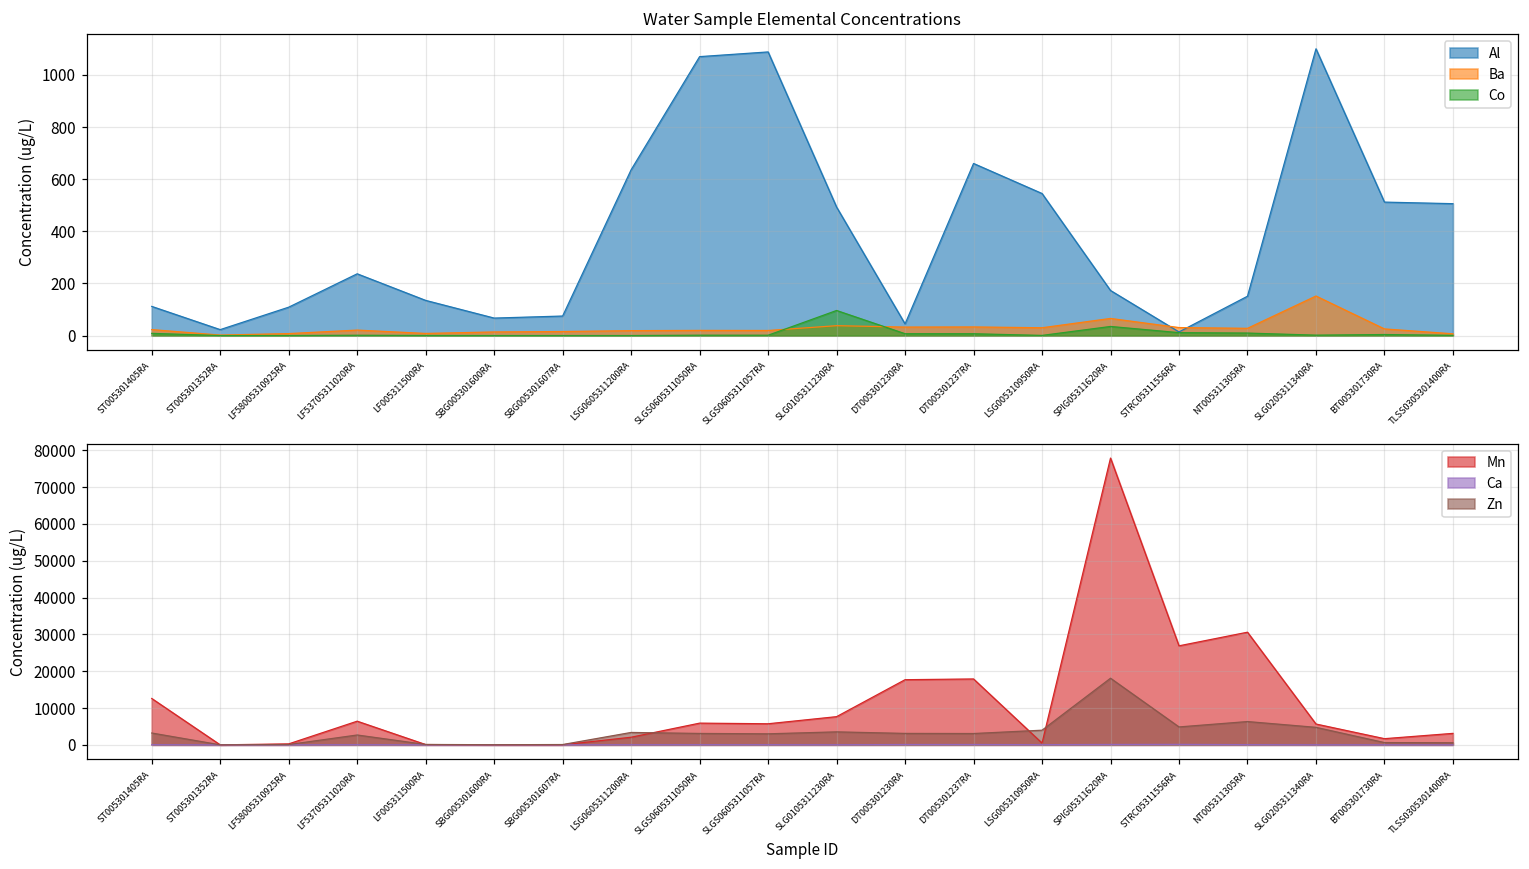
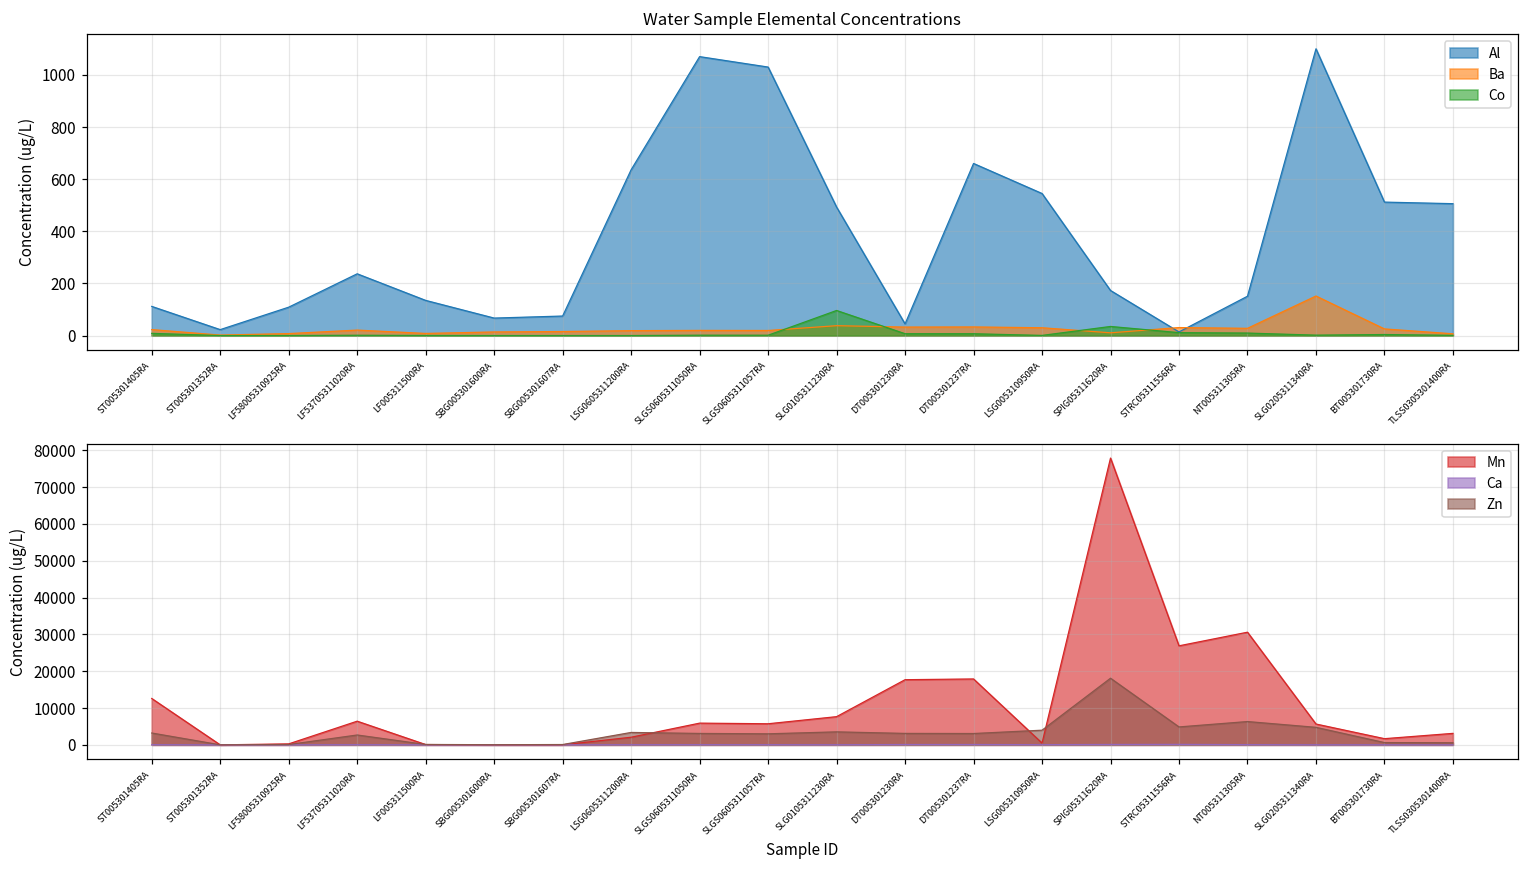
  {
    "Water Sample Elemental Concentrations": {
      "Al": {
        "ST005301405RA": 110,
        "ST005301352RA": 20,
        "LF58005310925RA": 110,
        "LF53705311020RA": 240,
        "LF005311500RA": 140,
        "SBG005301600RA": 70,
        "SBG005301607RA": 80,
        "LSG0605311200RA": 640,
        "SLGS0605311050RA": 1070,
-       "SLGS0605311057RA": 1090,
+       "SLGS0605311057RA": 1030,
        "SLG0105311230RA": 490,
        "DT005301230RA": 40,
        "DT005301237RA": 660,
        "LSG005310950RA": 550,
        "SPIG05311620RA": 170,
        "NT005311305RA": 150,
        "SLG0205311340RA": 1100,
        "BT005301730RA": 510,
        "TLSS0305301400RA": 510
      },
      "Ba": {
        "ST005301405RA": 20,
        "LF53705311020RA": 20,
        "SBG005301600RA": 10,
        "SBG005301607RA": 20,
        "LSG0605311200RA": 20,
        "SLGS0605311050RA": 20,
        "SLGS0605311057RA": 20,
        "SLG0105311230RA": 40,
        "DT005301230RA": 30,
        "DT005301237RA": 30,
        "LSG005310950RA": 30,
-       "SPIG05311620RA": 70,
+       "SPIG05311620RA": 10,
        "STRC05311556RA": 30,
        "NT005311305RA": 30,
        "SLG0205311340RA": 150,
        "BT005301730RA": 30
      },
      "Co": {
        "ST005301405RA": 10,
        "LF53705311020RA": 0,
        "SBG005301600RA": 0,
        "SBG005301607RA": 0,
        "LSG0605311200RA": 0,
        "SLGS0605311050RA": 0,
        "SLGS0605311057RA": 0,
        "SLG0105311230RA": 100,
        "DT005301230RA": 10,
        "DT005301237RA": 10,
        "LSG005310950RA": 0,
        "SPIG05311620RA": 40,
        "NT005311305RA": 10,
        "SLG0205311340RA": 0,
        "BT005301730RA": 0
      }
    }
  }
